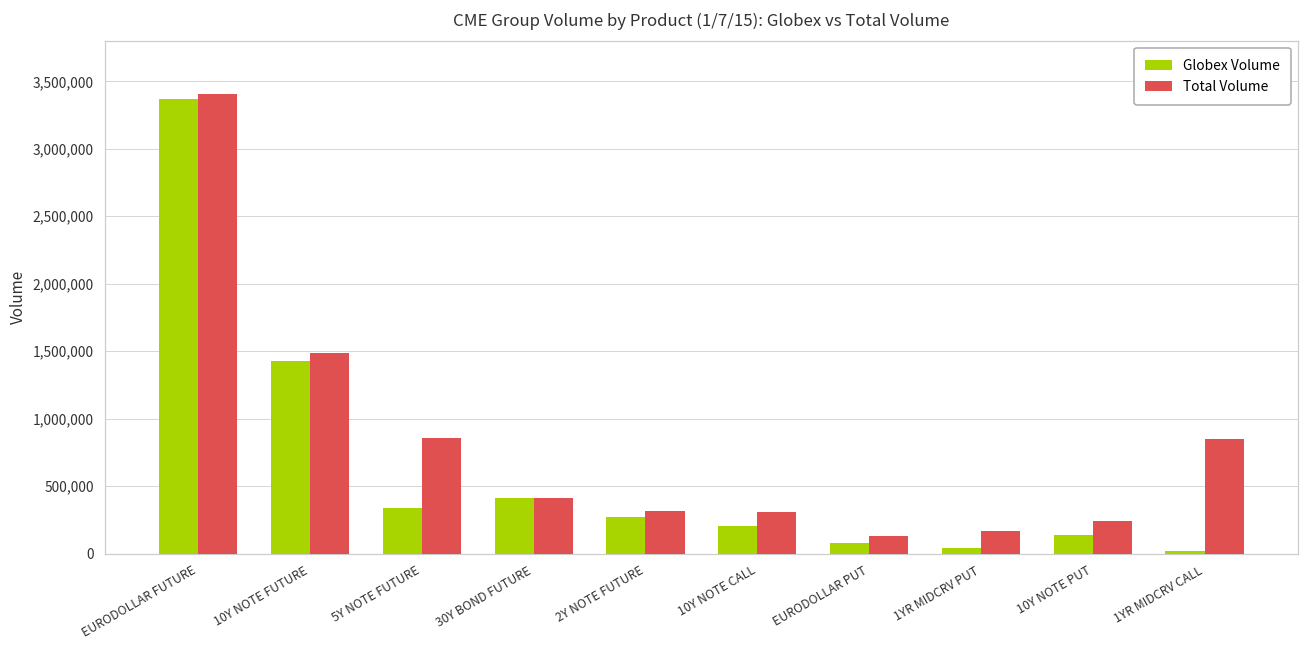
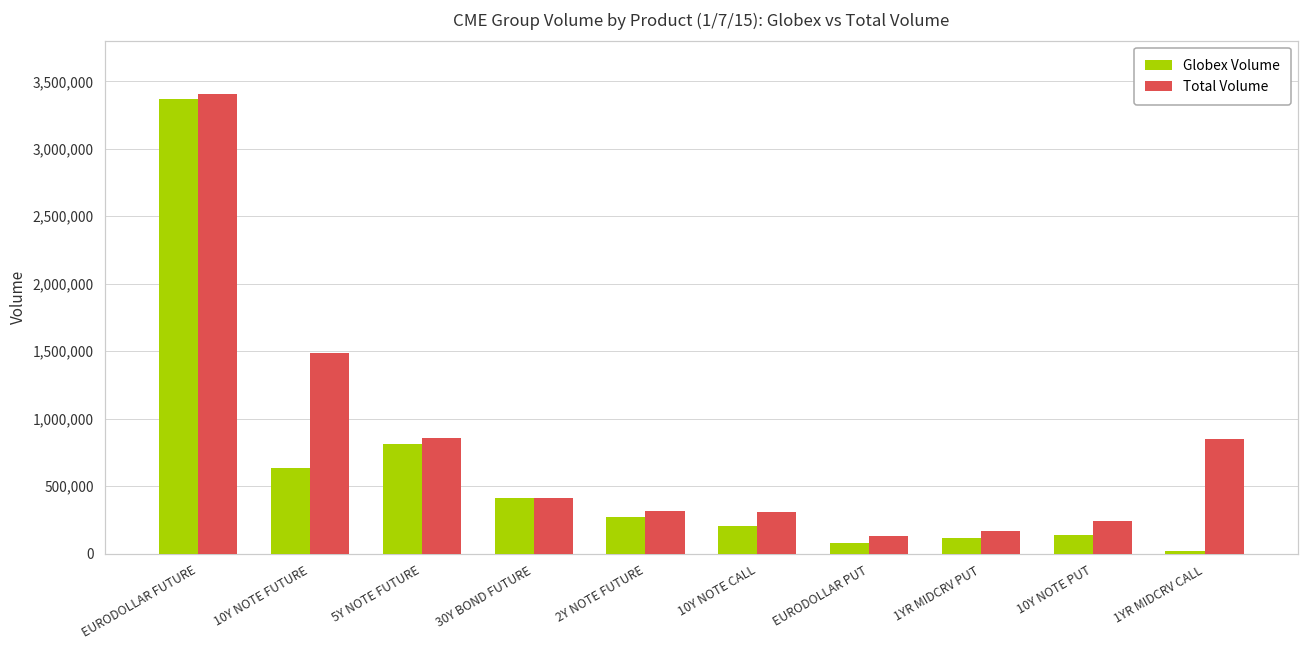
  {
    "Globex Volume": {
      "EURODOLLAR FUTURE": "3,370,000",
-     "10Y NOTE FUTURE": "1,430,000",
-     "5Y NOTE FUTURE": "340,000",
+     "10Y NOTE FUTURE": "630,000",
+     "5Y NOTE FUTURE": "810,000",
      "30Y BOND FUTURE": "410,000",
      "2Y NOTE FUTURE": "270,000",
      "10Y NOTE CALL": "200,000",
      "EURODOLLAR PUT": "80,000",
-     "1YR MIDCRV PUT": "40,000",
+     "1YR MIDCRV PUT": "120,000",
      "10Y NOTE PUT": "140,000"
    },
    "Total Volume": {
      "EURODOLLAR FUTURE": "3,400,000",
      "10Y NOTE FUTURE": "1,480,000",
      "5Y NOTE FUTURE": "860,000",
      "30Y BOND FUTURE": "420,000",
      "2Y NOTE FUTURE": "310,000",
      "10Y NOTE CALL": "310,000",
      "EURODOLLAR PUT": "130,000",
      "1YR MIDCRV PUT": "170,000",
      "10Y NOTE PUT": "250,000",
      "1YR MIDCRV CALL": "850,000"
    }
  }
